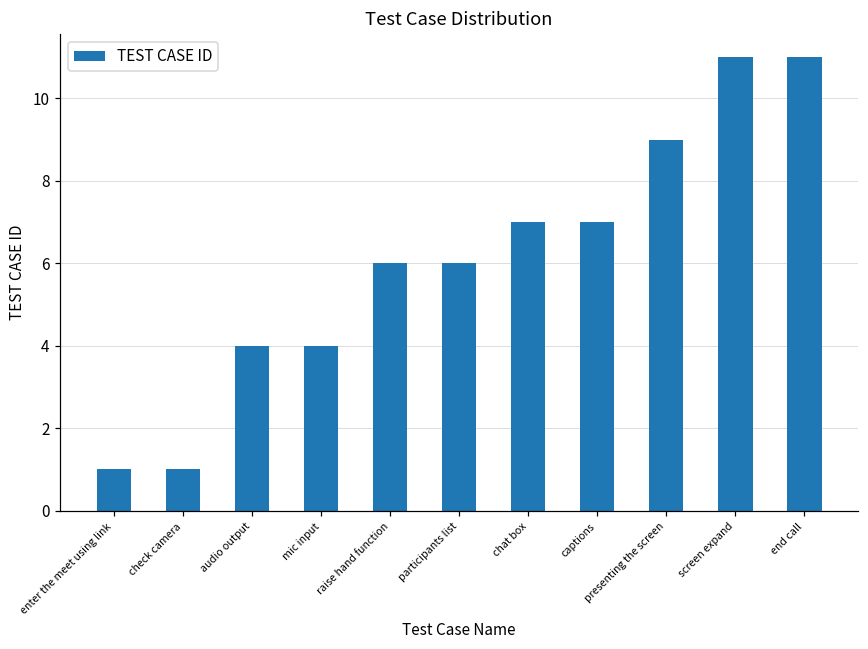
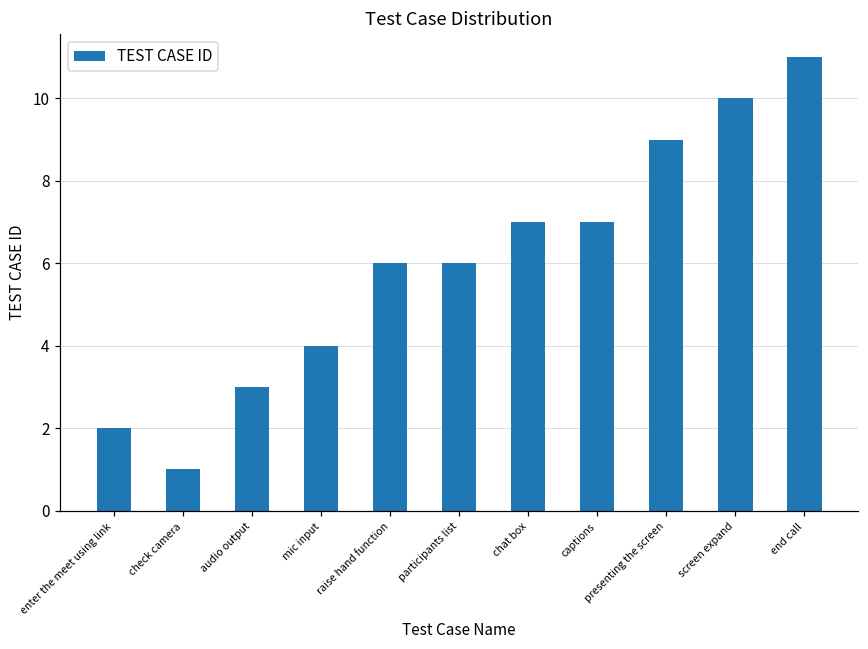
  {
-   "enter the meet using link": 1,
+   "enter the meet using link": 2,
    "check camera": 1,
-   "audio output": 4,
+   "audio output": 3,
    "mic input": 4,
    "raise hand function": 6,
    "participants list": 6,
    "chat box": 7,
    "captions": 7,
    "presenting the screen": 9,
-   "screen expand": 11,
+   "screen expand": 10,
    "end call": 11
  }
